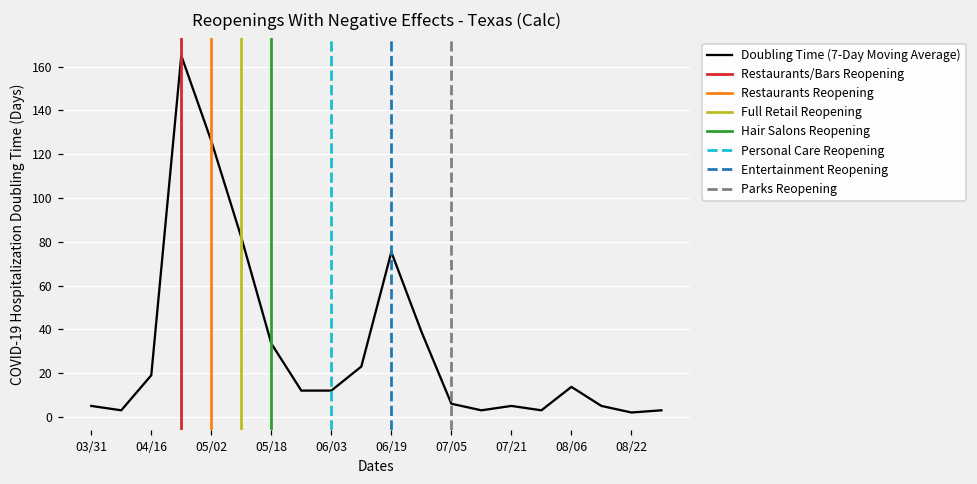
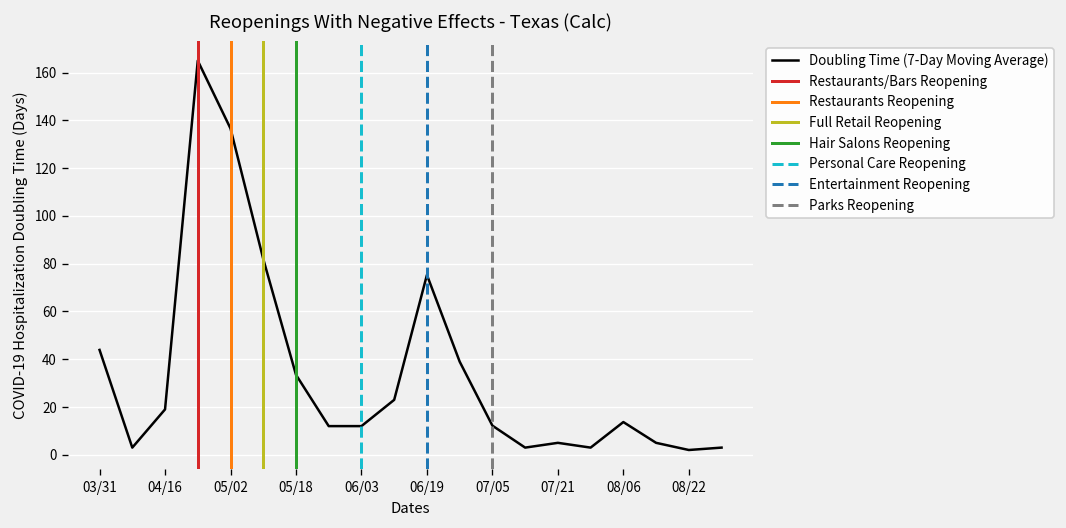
  {
-   "03/31": 5,
+   "03/31": 44,
    "04/16": 19,
-   "05/02": 126,
+   "05/02": 137,
    "05/18": 34,
    "06/03": 12,
    "06/19": 75,
-   "07/05": 6,
+   "07/05": 12,
    "07/21": 5,
    "08/06": 14,
    "08/22": 2
  }
